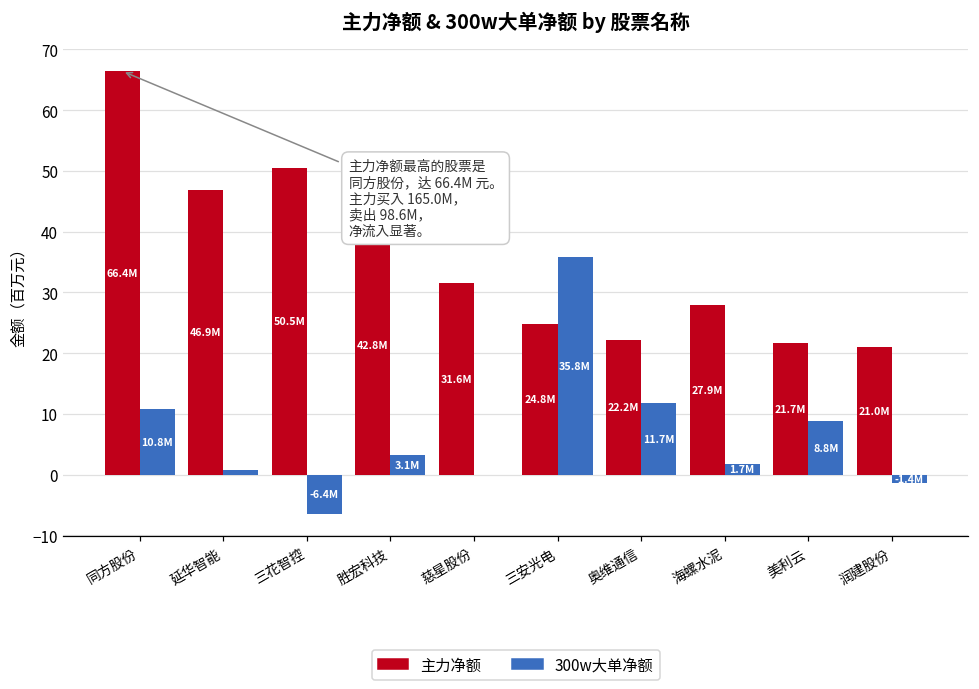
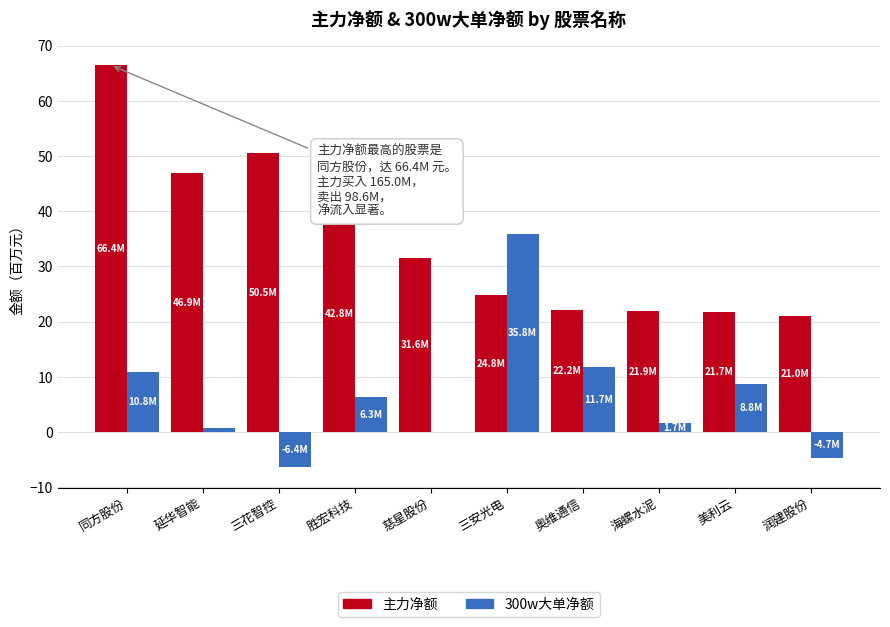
  {
    "主力净额": {
      "同方股份": "66.4M",
      "延华智能": "46.9M",
      "三花智控": "50.5M",
      "慈星股份": "31.6M",
      "三安光电": "24.8M",
      "奥维通信": "22.2M",
-     "海螺水泥": "27.9M",
+     "海螺水泥": "21.9M",
      "美利云": "21.7M",
      "润建股份": "21.0M"
    },
    "300w大单净额": {
      "同方股份": "10.8M",
      "三花智控": "-6.4M",
-     "胜宏科技": "3.1M",
+     "胜宏科技": "6.3M",
      "三安光电": "35.8M",
      "奥维通信": "11.7M",
      "海螺水泥": "1.7M",
      "美利云": "8.8M",
-     "润建股份": "-1.4M"
+     "润建股份": "-4.7M"
    }
  }
